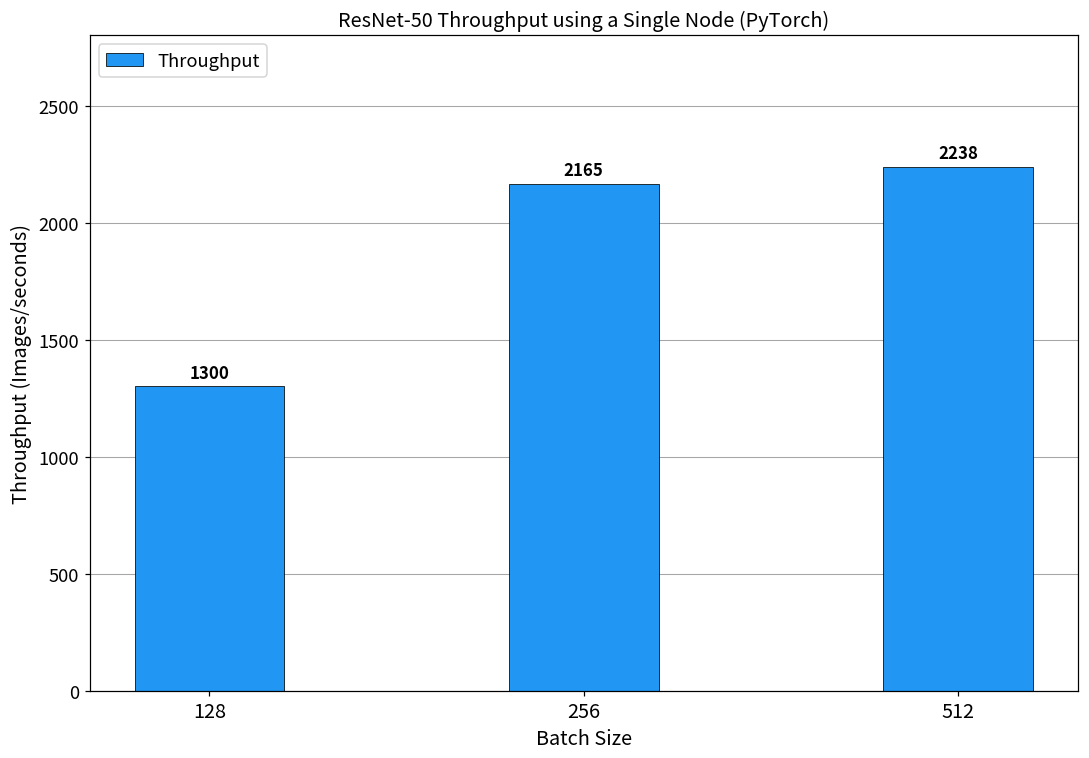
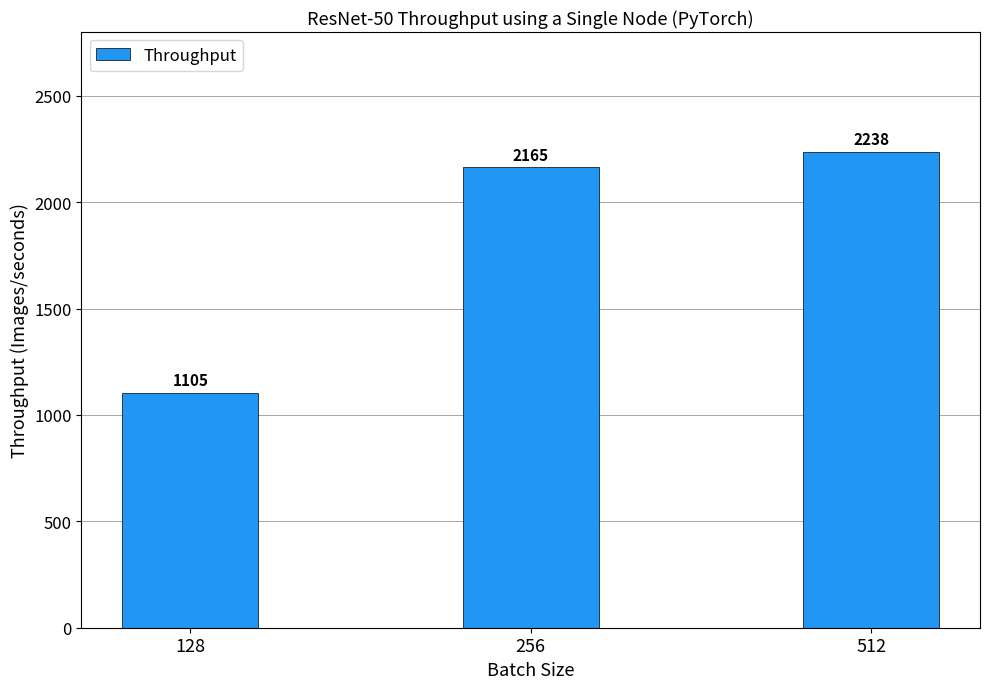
  {
-   "128": 1300,
+   "128": 1105,
    "256": 2165,
    "512": 2238
  }
